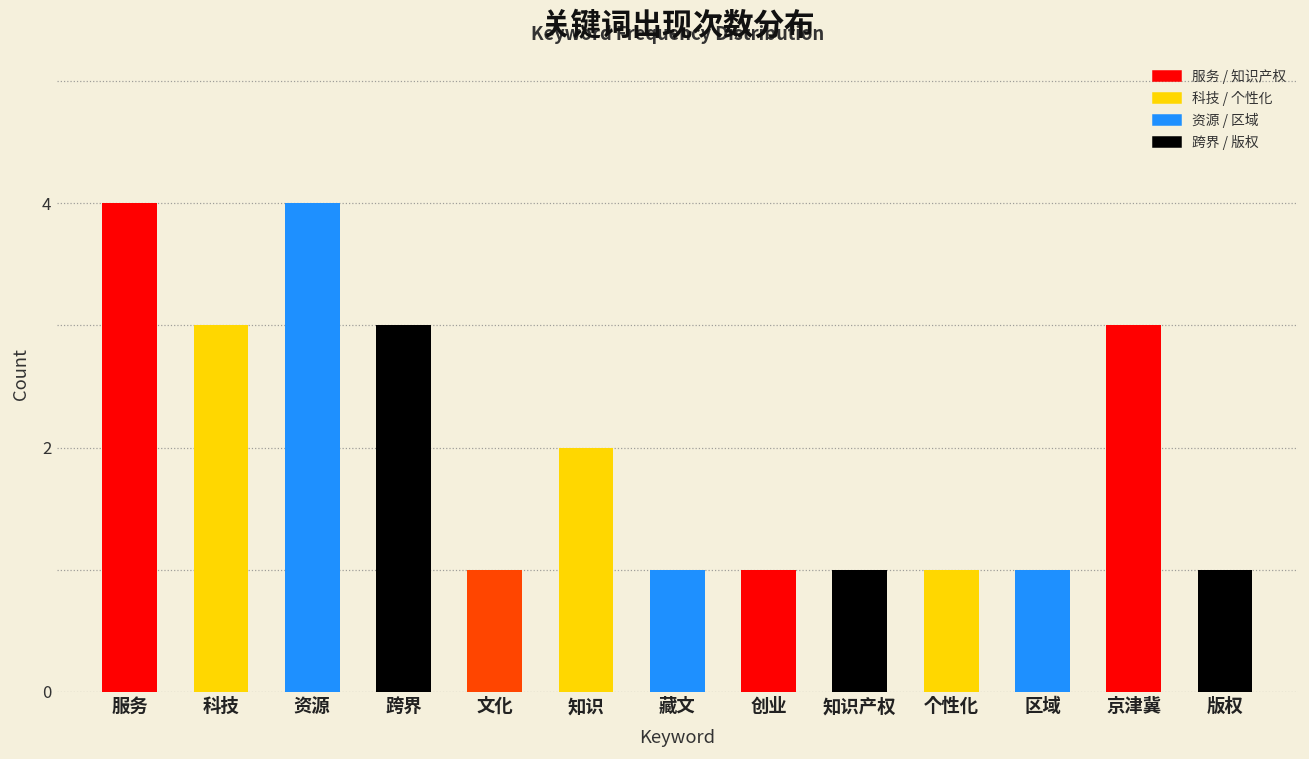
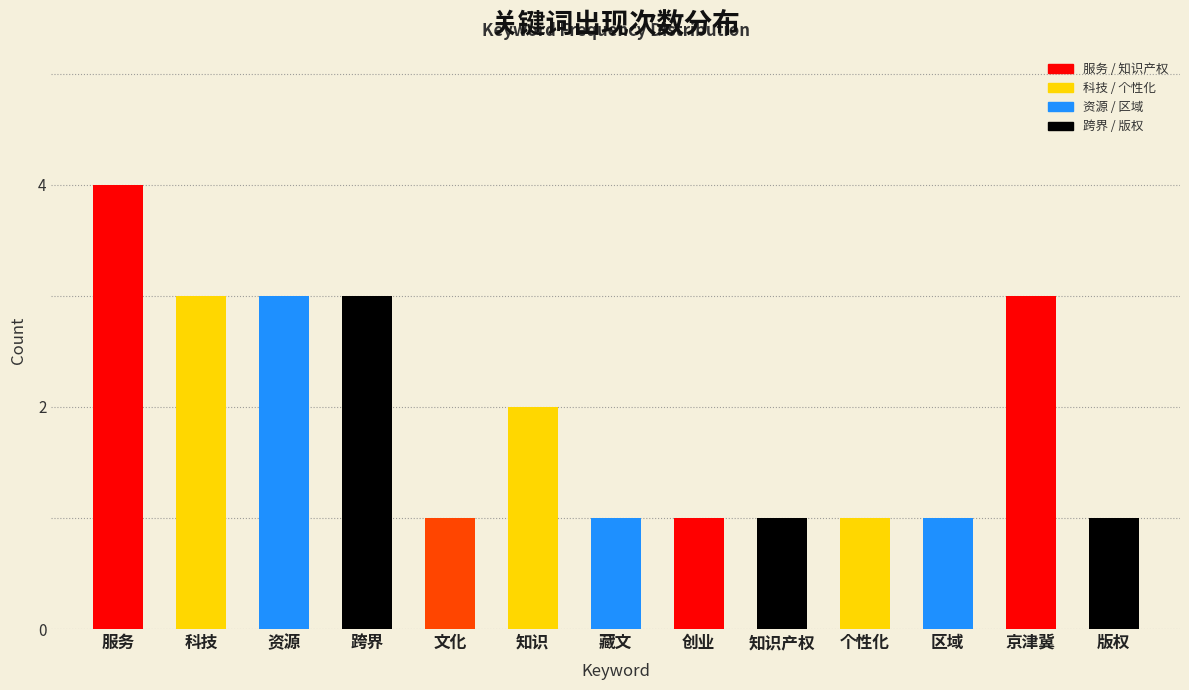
  {
    "服务": 4,
    "科技": 3,
-   "资源": 4,
+   "资源": 3,
    "跨界": 3,
    "文化": 1,
    "知识": 2,
    "藏文": 1,
    "创业": 1,
    "知识产权": 1,
    "个性化": 1,
    "区域": 1,
    "京津冀": 3,
    "版权": 1
  }
